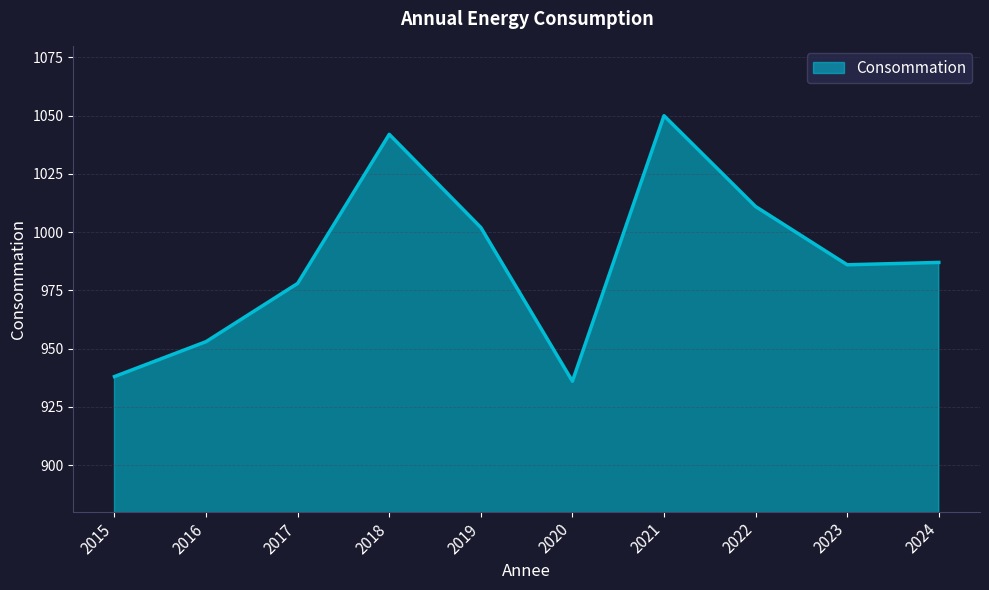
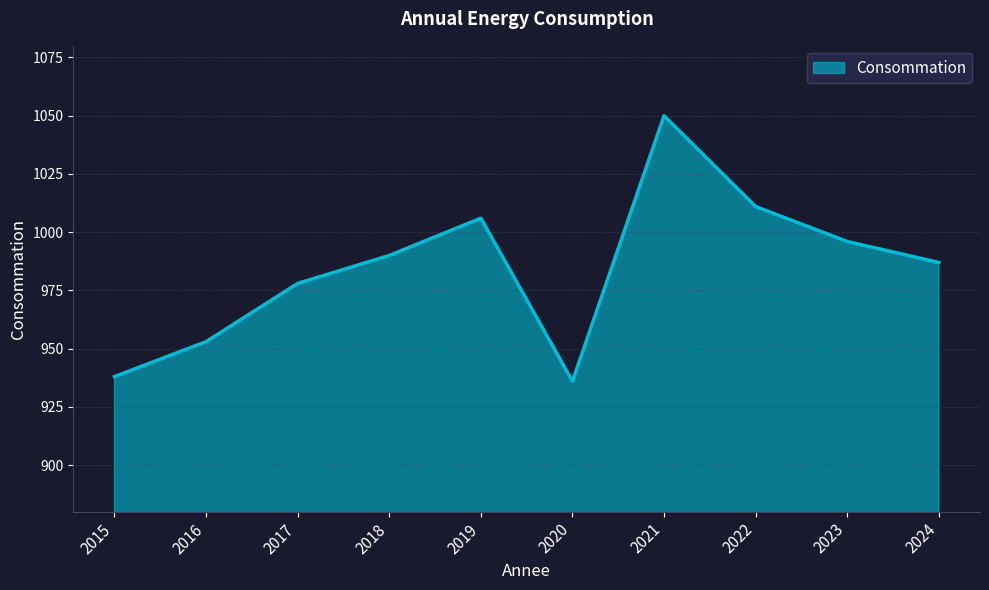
  {
    "2015": 938,
    "2016": 953,
    "2017": 978,
-   "2018": 1042,
-   "2019": 1002,
+   "2018": 990,
+   "2019": 1006,
    "2020": 936,
    "2021": 1050,
    "2022": 1011,
-   "2023": 986,
+   "2023": 996,
    "2024": 987
  }
